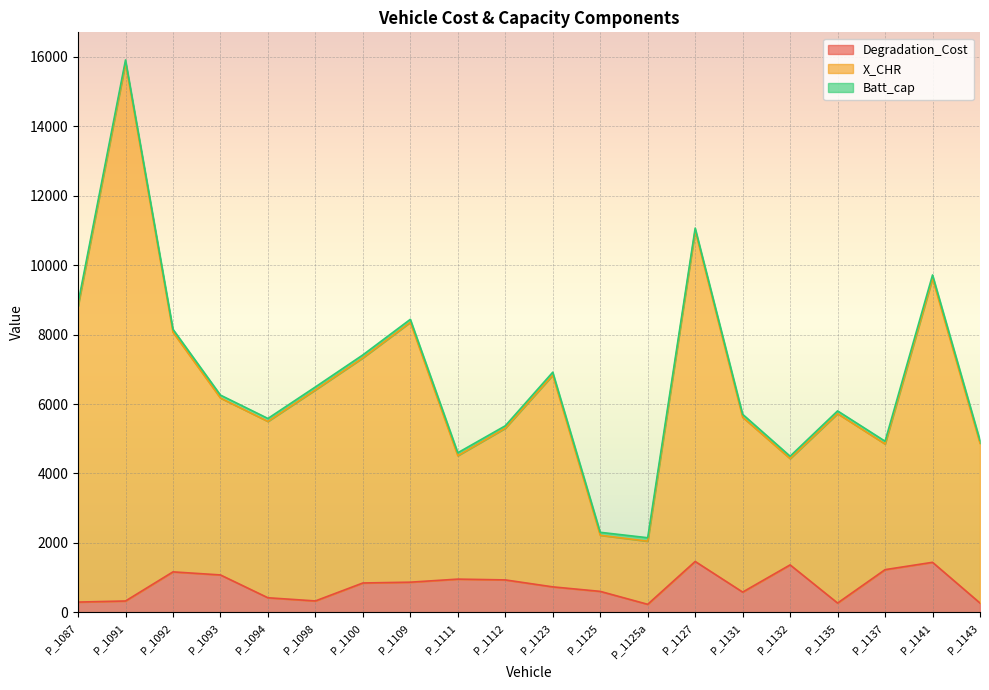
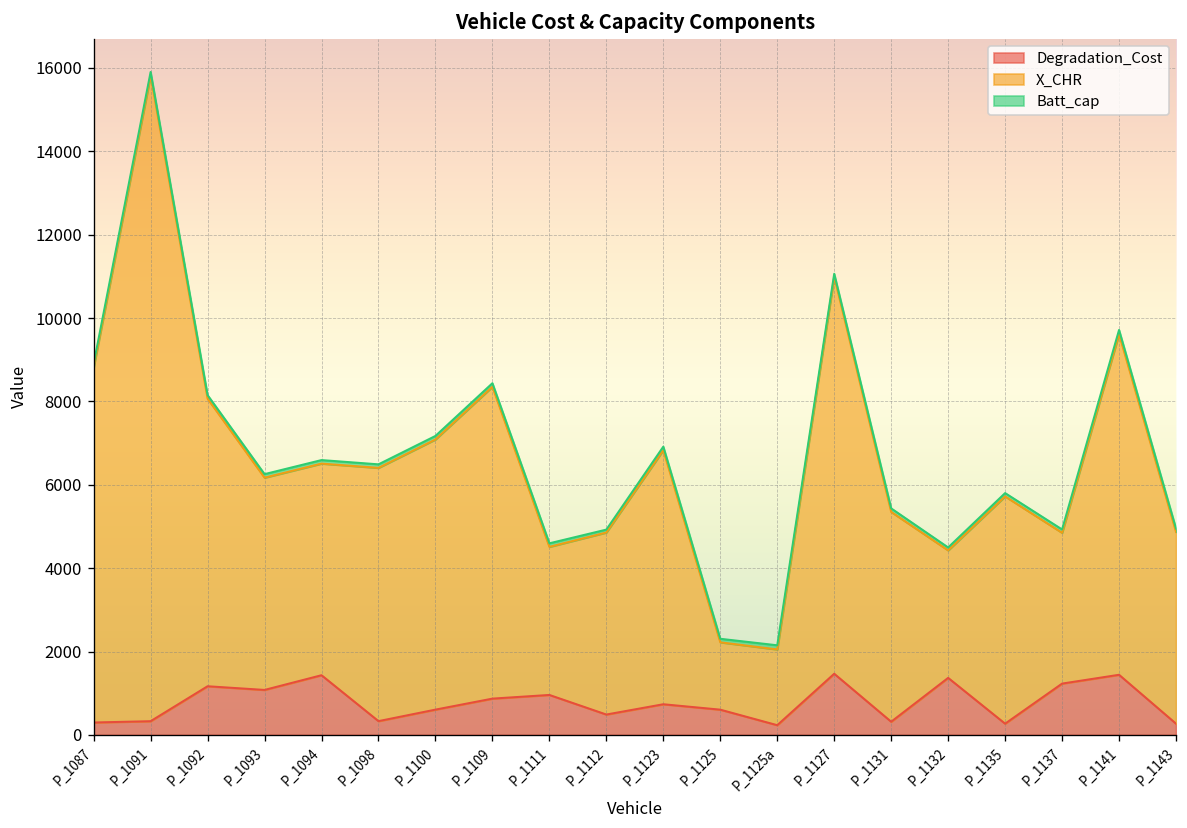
  {
    "Degradation_Cost": {
      "P_1087": 300,
      "P_1091": 300,
      "P_1092": 1200,
      "P_1093": 1100,
-     "P_1094": 400,
+     "P_1094": 1400,
      "P_1098": 300,
-     "P_1100": 800,
+     "P_1100": 600,
      "P_1109": 900,
      "P_1111": 1000,
-     "P_1112": 900,
+     "P_1112": 500,
      "P_1123": 700,
      "P_1125": 600,
      "P_1125a": 200,
      "P_1127": 1500,
-     "P_1131": 600,
+     "P_1131": 300,
      "P_1132": 1400,
      "P_1135": 300,
      "P_1137": 1200,
      "P_1141": 1400,
      "P_1143": 300
    },
    "X_CHR": {
      "P_1087": 8500,
      "P_1091": 15500,
      "P_1092": 6900,
      "P_1093": 5100,
      "P_1094": 5100,
      "P_1098": 6100,
      "P_1100": 6500,
      "P_1109": 7500,
      "P_1111": 3600,
      "P_1123": 6100,
      "P_1125": 1600,
      "P_1125a": 1800,
      "P_1131": 5000,
      "P_1135": 5500,
      "P_1137": 3600,
      "P_1141": 8200,
      "P_1143": 4600
    },
    "Batt_cap": {
      "P_1087": 100,
      "P_1091": 100,
      "P_1092": 100,
      "P_1093": 100,
      "P_1094": 100,
      "P_1098": 100,
      "P_1100": 100,
      "P_1109": 100,
      "P_1111": 100,
      "P_1123": 100,
      "P_1125": 100,
      "P_1125a": 100,
      "P_1131": 100,
      "P_1135": 100,
      "P_1137": 100,
      "P_1141": 100,
      "P_1143": 100
    }
  }
